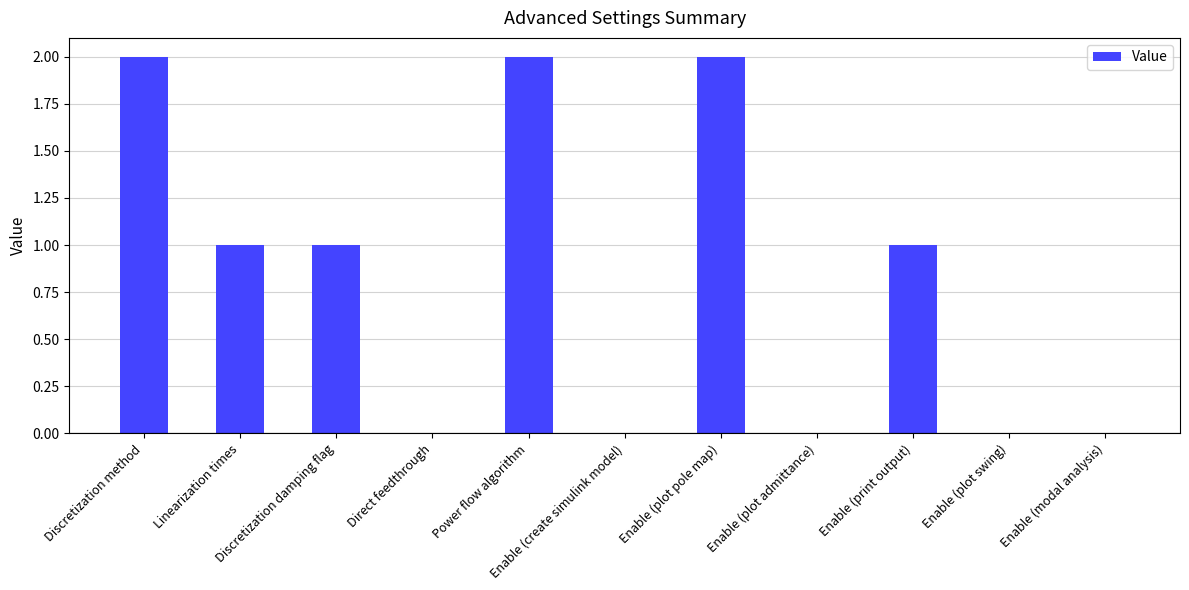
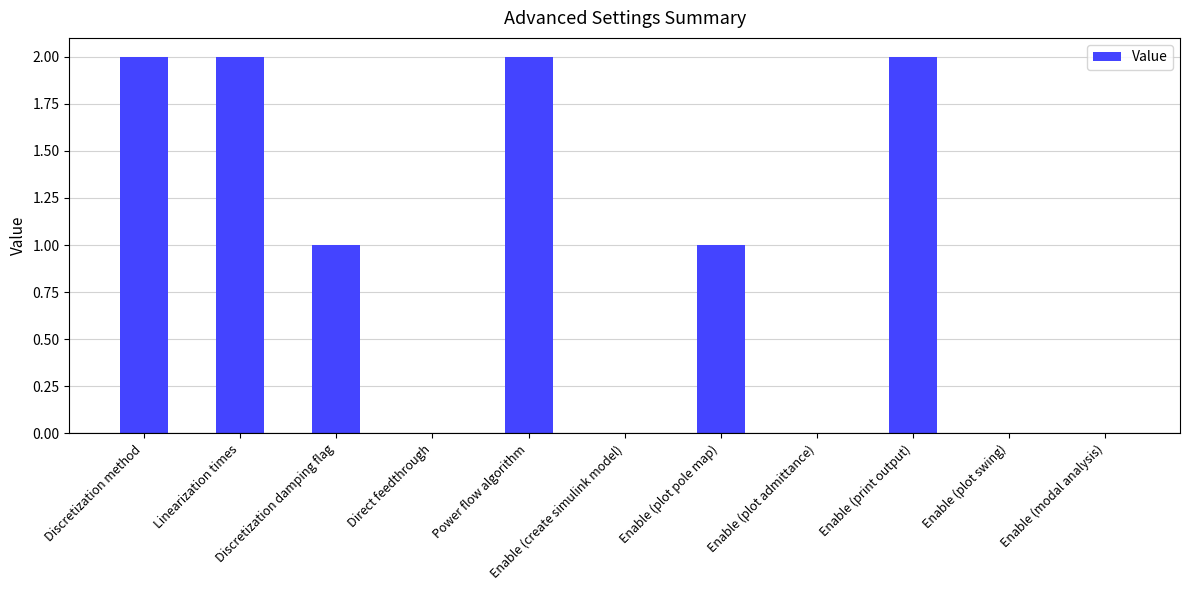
  {
    "Discretization method": 2,
-   "Linearization times": 1,
+   "Linearization times": 2,
    "Discretization damping flag": 1,
    "Direct feedthrough": 0,
    "Power flow algorithm": 2,
    "Enable (create simulink model)": 0,
-   "Enable (plot pole map)": 2,
+   "Enable (plot pole map)": 1,
    "Enable (plot admittance)": 0,
-   "Enable (print output)": 1,
+   "Enable (print output)": 2,
    "Enable (plot swing)": 0,
    "Enable (modal analysis)": 0
  }
